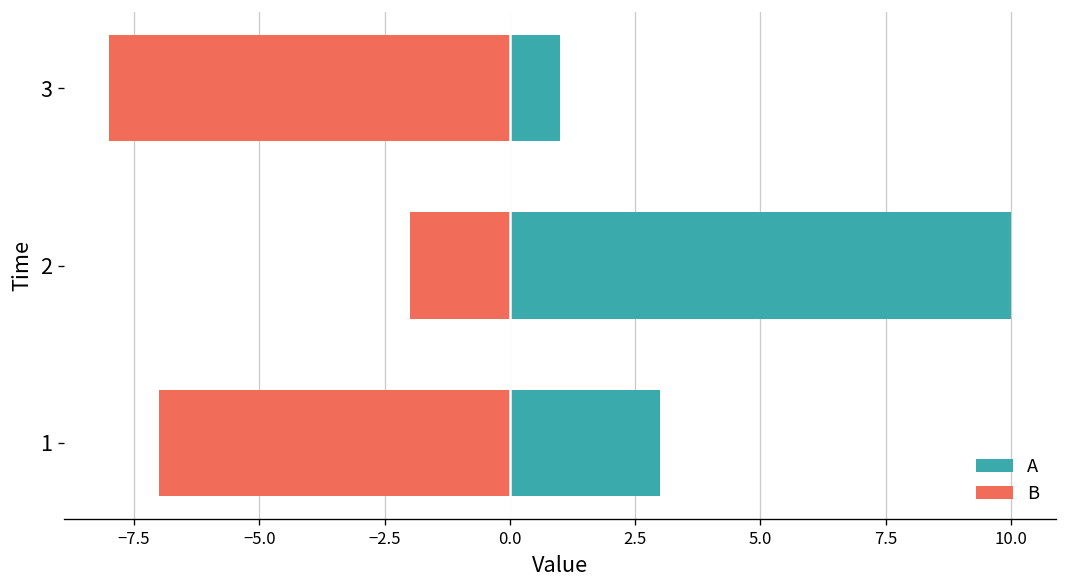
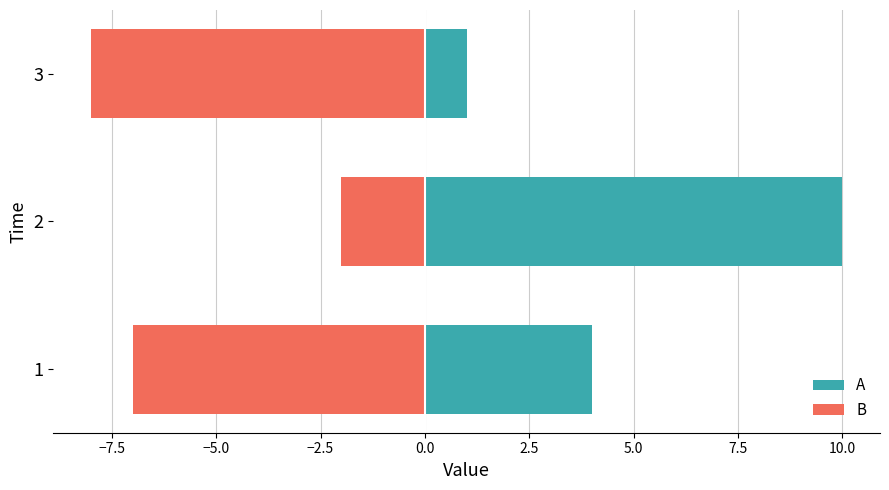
  {
    "A": {
      "3": 1,
      "2": 10,
-     "1": 3
+     "1": 4
    },
    "B": {
      "3": -8,
      "2": -2,
      "1": -7
    }
  }
